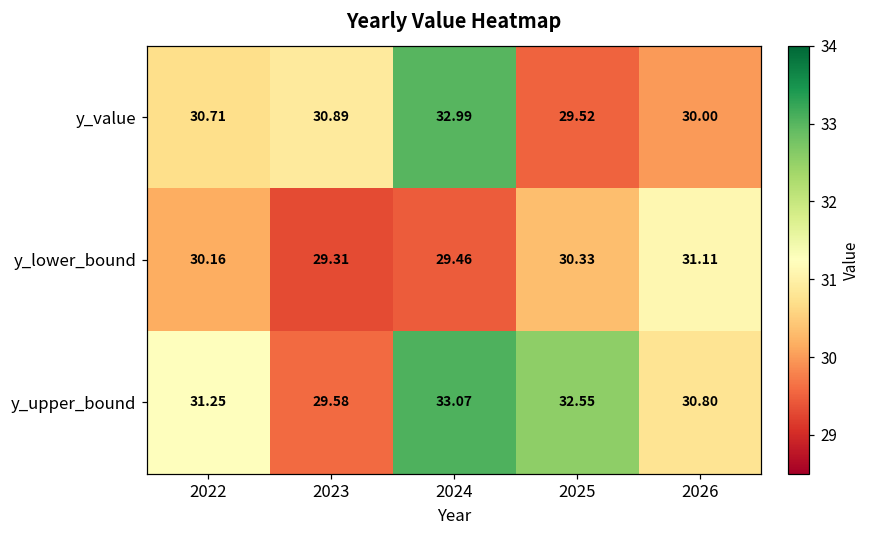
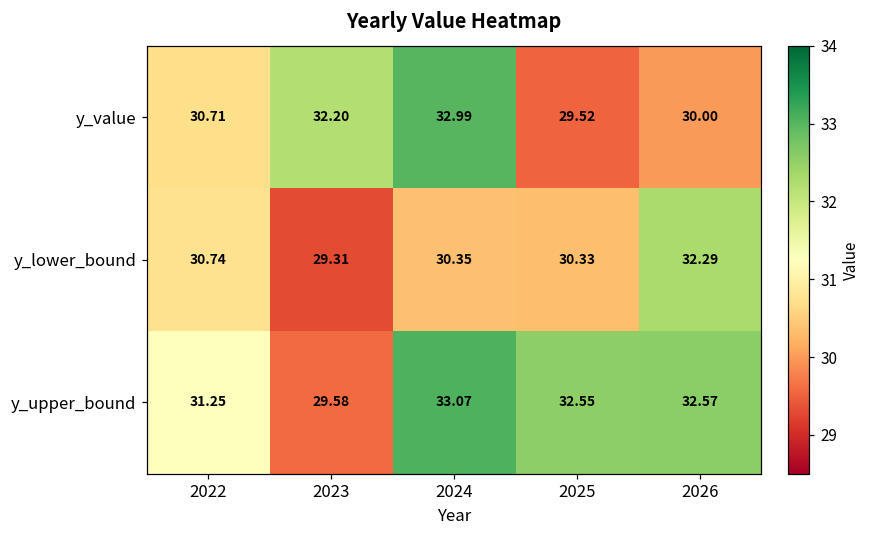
  {
    "y_value": {
      "2022": 30.71,
-     "2023": 30.89,
+     "2023": 32.20,
      "2024": 32.99,
      "2025": 29.52,
      "2026": 30.00
    },
    "y_lower_bound": {
-     "2022": 30.16,
+     "2022": 30.74,
      "2023": 29.31,
-     "2024": 29.46,
+     "2024": 30.35,
      "2025": 30.33,
-     "2026": 31.11
+     "2026": 32.29
    },
    "y_upper_bound": {
      "2022": 31.25,
      "2023": 29.58,
      "2024": 33.07,
      "2025": 32.55,
-     "2026": 30.80
+     "2026": 32.57
    }
  }
